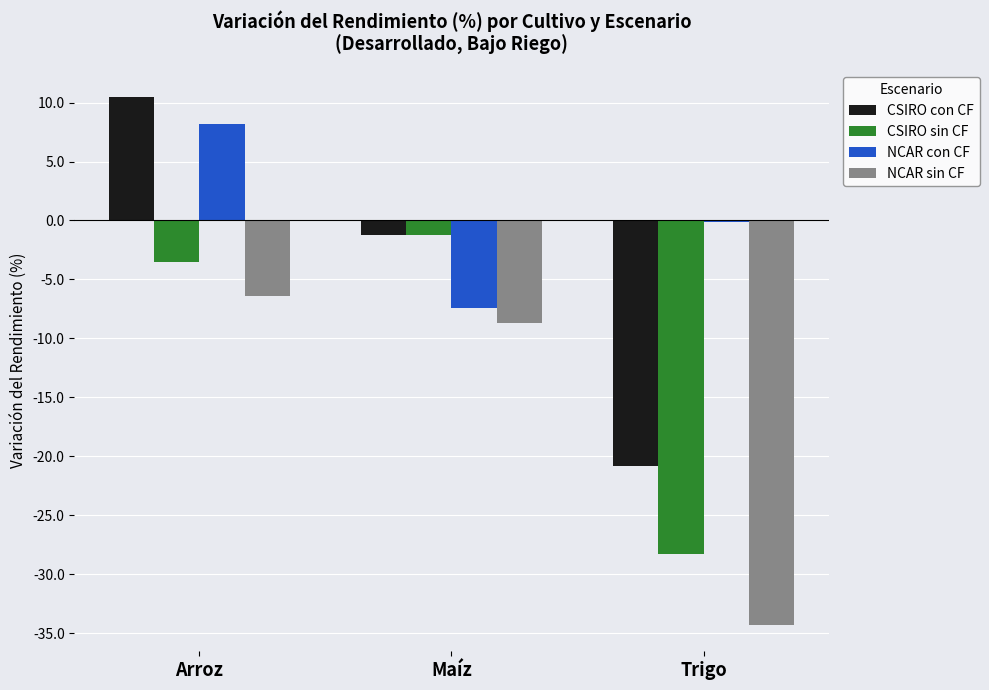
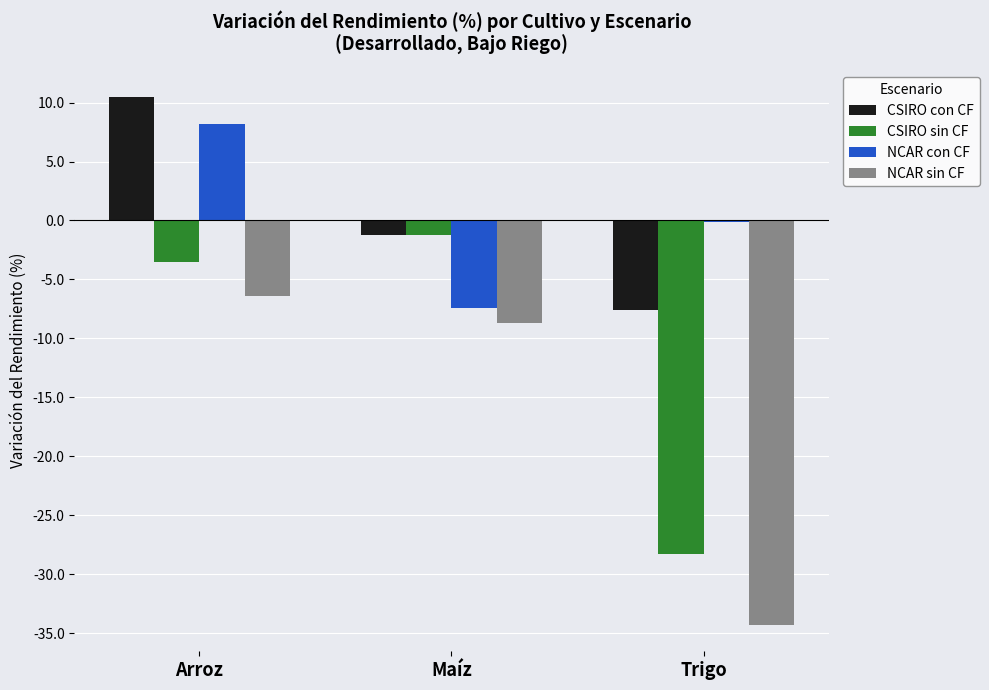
  {
    "CSIRO con CF": {
      "Arroz": 10.5,
      "Maíz": -1.2,
-     "Trigo": -20.8
+     "Trigo": -7.6
    },
    "CSIRO sin CF": {
      "Arroz": -3.5,
      "Maíz": -1.2,
      "Trigo": -28.3
    },
    "NCAR con CF": {
      "Arroz": 8.2,
      "Maíz": -7.4
    },
    "NCAR sin CF": {
      "Arroz": -6.4,
      "Maíz": -8.7,
      "Trigo": -34.3
    }
  }
